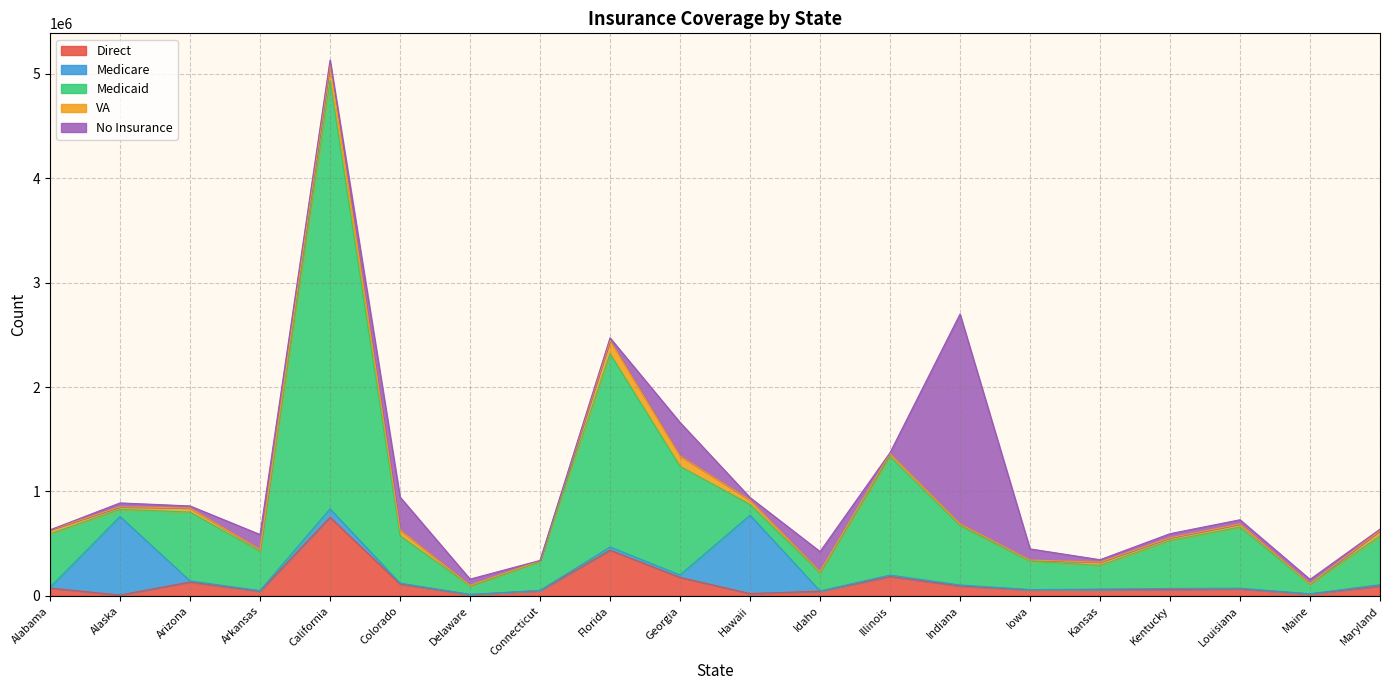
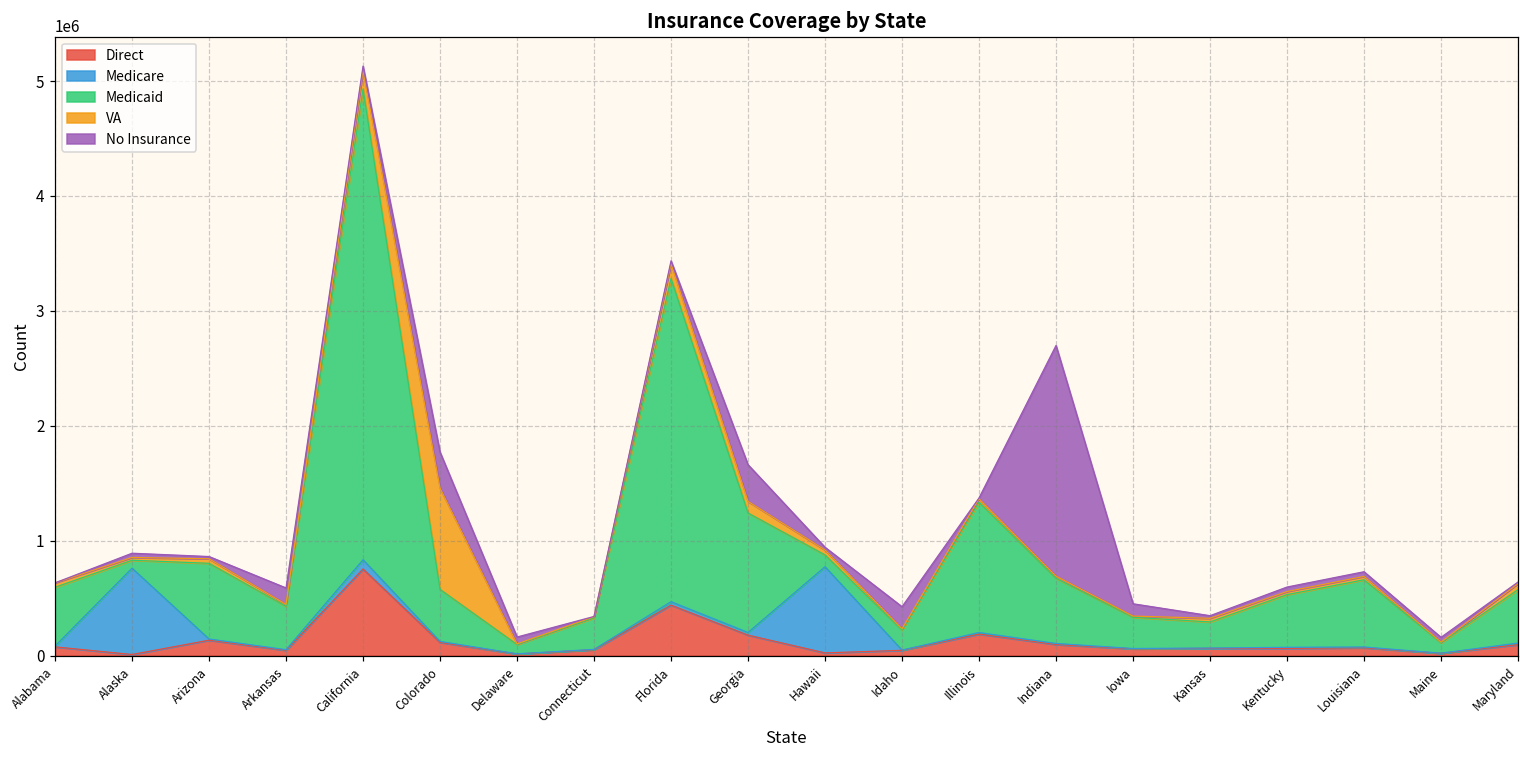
  {
    "Direct": {
      "Alaska": 10000,
      "California": 750000,
      "Florida": 440000,
      "Hawaii": 20000
    },
    "Medicare": {
      "Alaska": 750000,
      "California": 80000,
      "Florida": 30000,
      "Hawaii": 750000
    },
    "Medicaid": {
      "Alabama": 510000,
      "Arizona": 660000,
      "California": 4100000,
      "Colorado": 450000,
-     "Florida": 1850000,
+     "Florida": 2810000,
      "Georgia": 1040000,
      "Hawaii": 100000,
      "Illinois": 1130000,
      "Kansas": 230000,
      "Kentucky": 460000,
      "Louisiana": 580000,
      "Maryland": 470000
    },
    "VA": {
      "California": 160000,
-     "Colorado": 60000,
+     "Colorado": 880000,
      "Georgia": 100000,
      "Kentucky": 30000,
      "Louisiana": 30000
    },
    "No Insurance": {
      "Alaska": 40000,
      "Arkansas": 140000,
      "California": 40000,
      "Colorado": 310000,
      "Delaware": 60000,
      "Georgia": 320000,
      "Idaho": 190000,
      "Indiana": 2010000,
      "Iowa": 110000,
      "Kentucky": 40000,
      "Louisiana": 40000,
      "Maine": 40000
    }
  }
